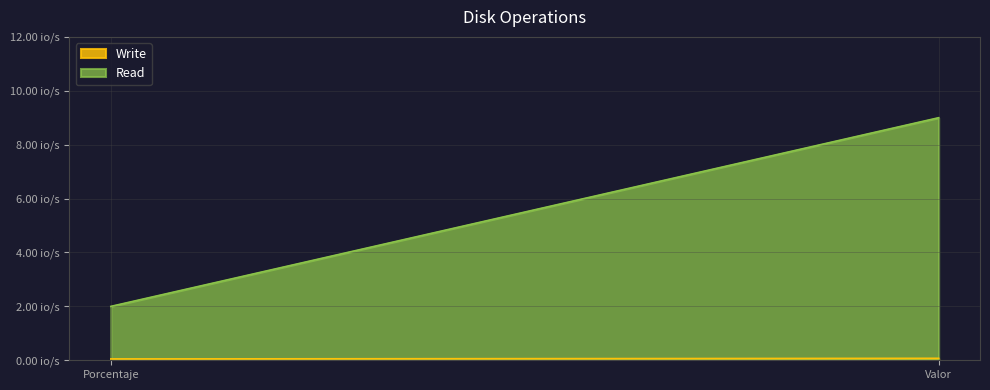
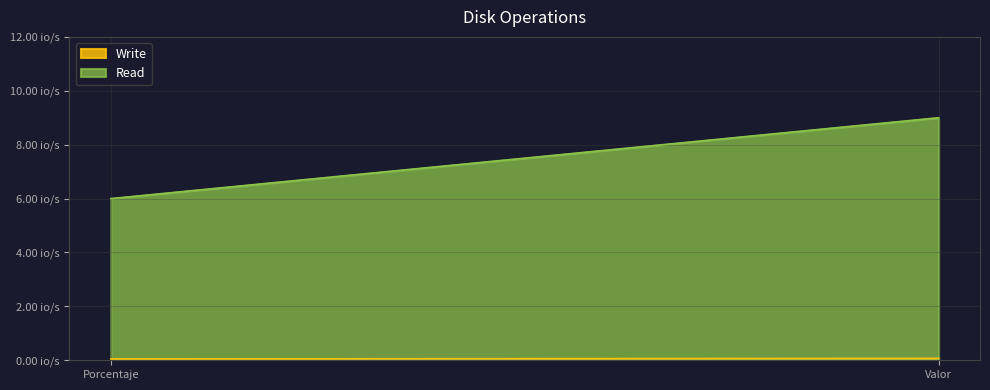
  {
    "Write": {
      "Porcentaje": "0 io/s",
      "Valor": "0 io/s"
    },
    "Read": {
-     "Porcentaje": "2 io/s",
+     "Porcentaje": "6 io/s",
      "Valor": "9 io/s"
    }
  }
